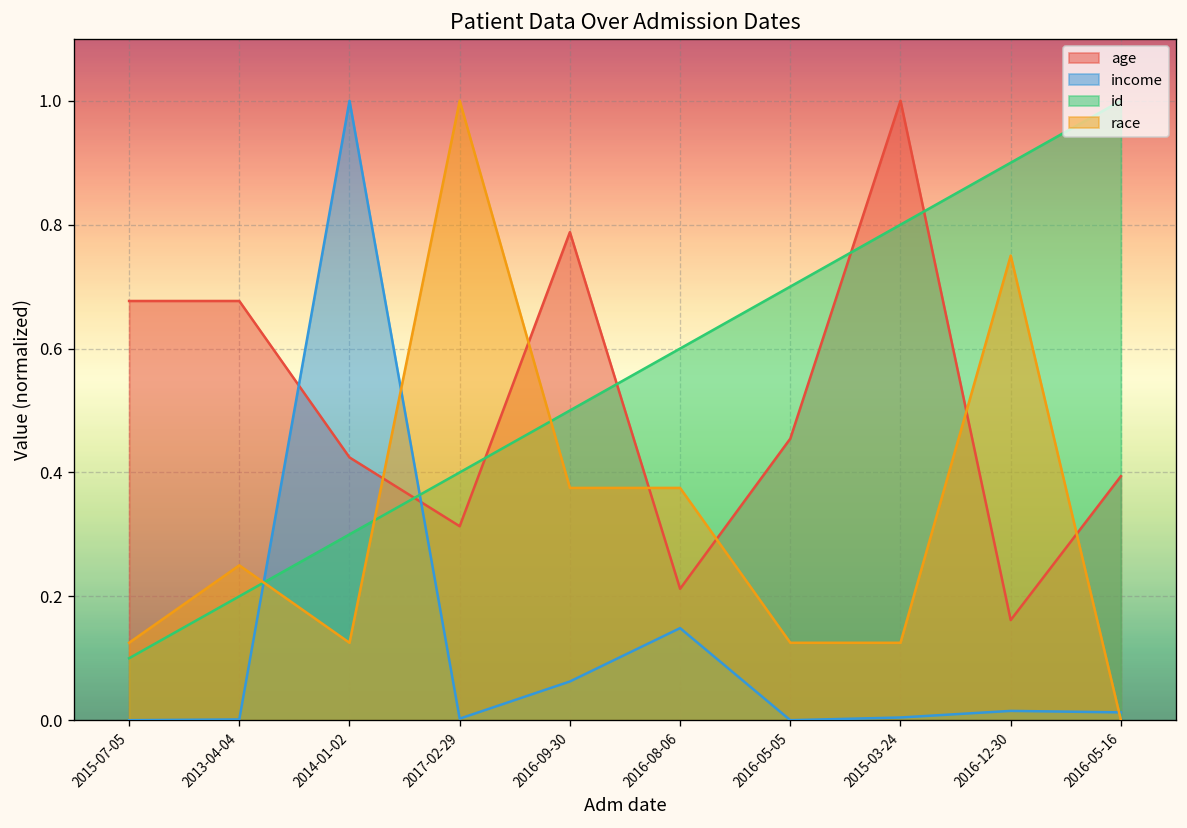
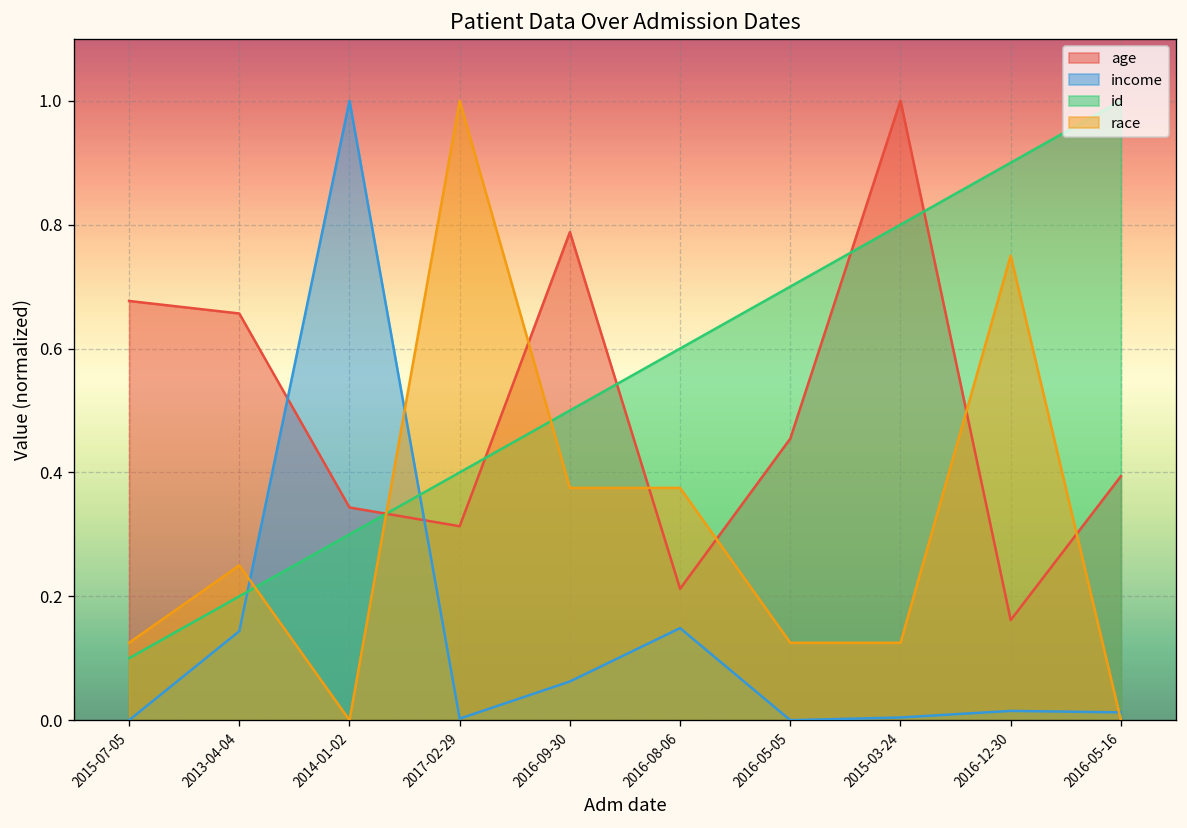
  {
    "age": {
      "2015-07-05": 0.68,
-     "2013-04-04": 0.68,
-     "2014-01-02": 0.42,
+     "2013-04-04": 0.66,
+     "2014-01-02": 0.34,
      "2017-02-29": 0.31,
      "2016-09-30": 0.79,
      "2016-08-06": 0.21,
      "2016-05-05": 0.45,
      "2015-03-24": 1.00,
      "2016-12-30": 0.16,
      "2016-05-16": 0.39
    },
    "income": {
      "2015-07-05": 0.00,
-     "2013-04-04": 0.00,
+     "2013-04-04": 0.14,
      "2014-01-02": 1.00,
      "2017-02-29": 0.00,
      "2016-09-30": 0.06,
      "2016-08-06": 0.15,
      "2016-05-05": 0.00,
      "2015-03-24": 0.00,
      "2016-12-30": 0.02,
      "2016-05-16": 0.01
    },
    "id": {
      "2015-07-05": 0.10,
      "2013-04-04": 0.20,
      "2014-01-02": 0.30,
      "2017-02-29": 0.40,
      "2016-09-30": 0.50,
      "2016-08-06": 0.60,
      "2016-05-05": 0.70,
      "2015-03-24": 0.80,
      "2016-12-30": 0.90
    },
    "race": {
      "2015-07-05": 0.13,
      "2013-04-04": 0.25,
-     "2014-01-02": 0.13,
+     "2014-01-02": 0.00,
      "2017-02-29": 1.00,
      "2016-09-30": 0.38,
      "2016-08-06": 0.38,
      "2016-05-05": 0.13,
      "2015-03-24": 0.13,
      "2016-12-30": 0.75,
      "2016-05-16": 0.00
    }
  }
